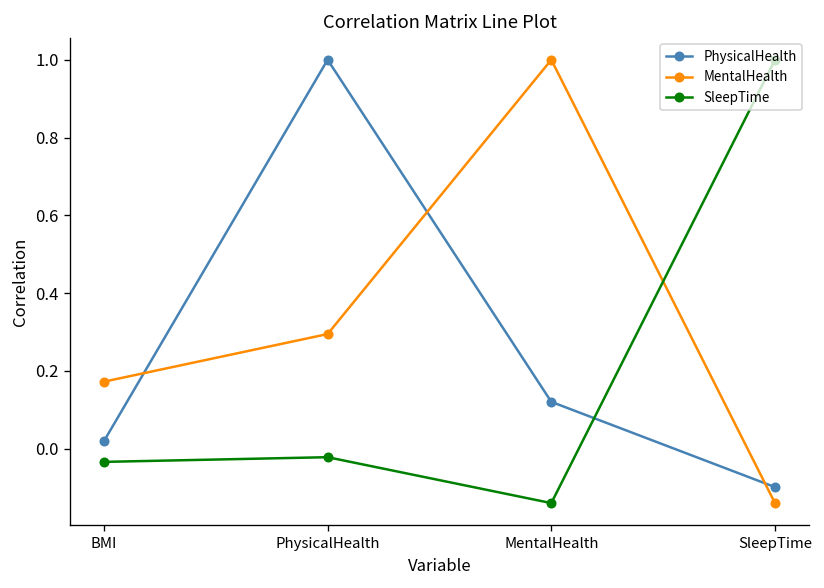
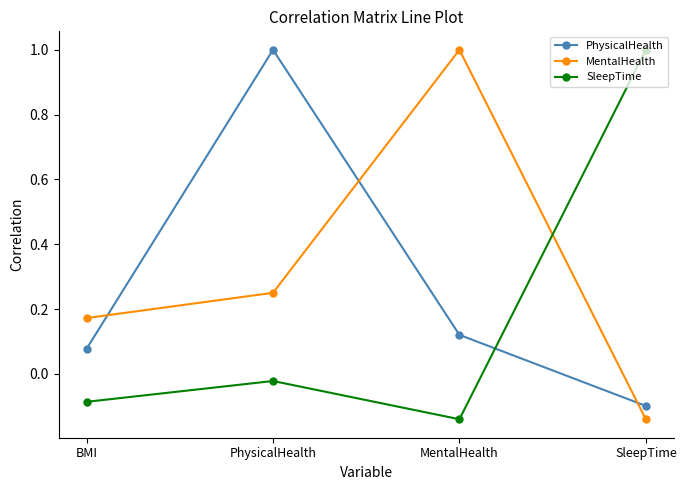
  {
    "PhysicalHealth": {
-     "BMI": 0.02,
+     "BMI": 0.08,
      "PhysicalHealth": 1.00,
      "MentalHealth": 0.12,
      "SleepTime": -0.10
    },
    "MentalHealth": {
      "BMI": 0.17,
-     "PhysicalHealth": 0.29,
+     "PhysicalHealth": 0.25,
      "MentalHealth": 1.00,
      "SleepTime": -0.14
    },
    "SleepTime": {
-     "BMI": -0.03,
+     "BMI": -0.09,
      "PhysicalHealth": -0.02,
      "MentalHealth": -0.14
    }
  }
